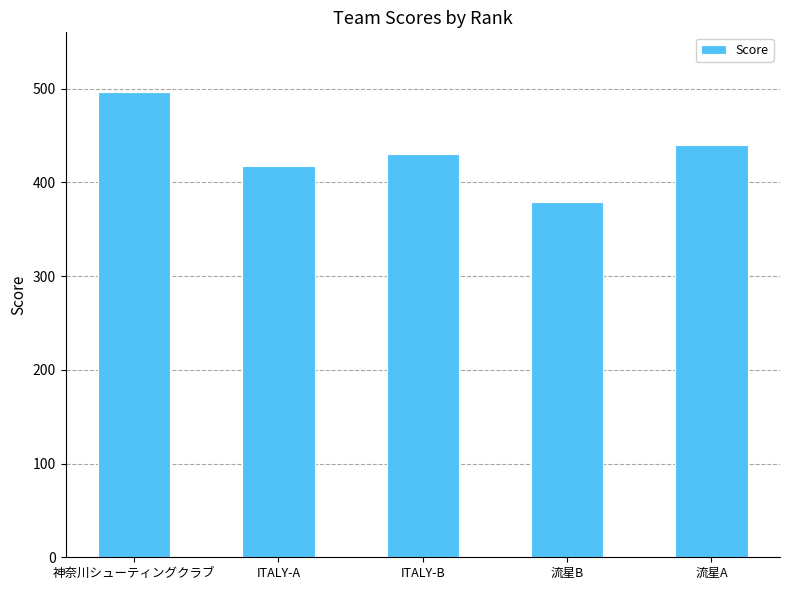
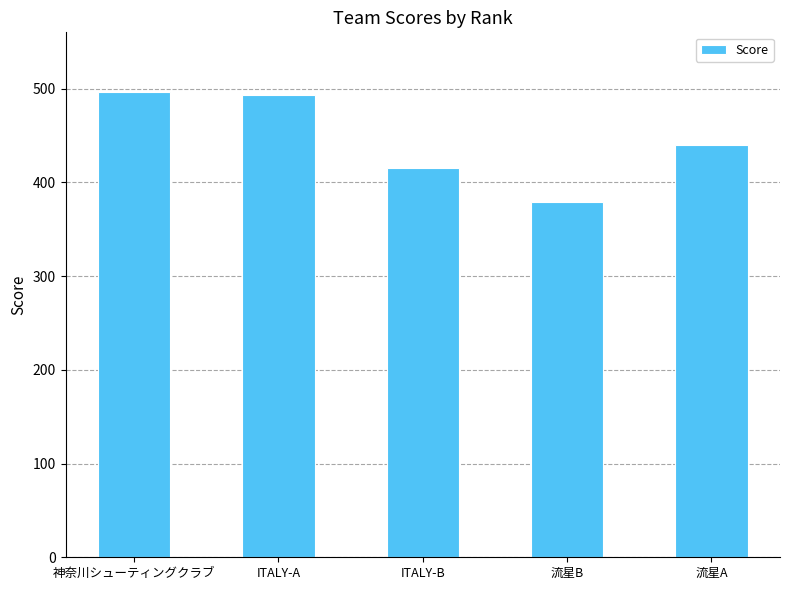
  {
    "神奈川シューティングクラブ": 500,
-   "ITALY-A": 420,
-   "ITALY-B": 430,
+   "ITALY-A": 490,
+   "ITALY-B": 420,
    "流星B": 380,
    "流星A": 440
  }
